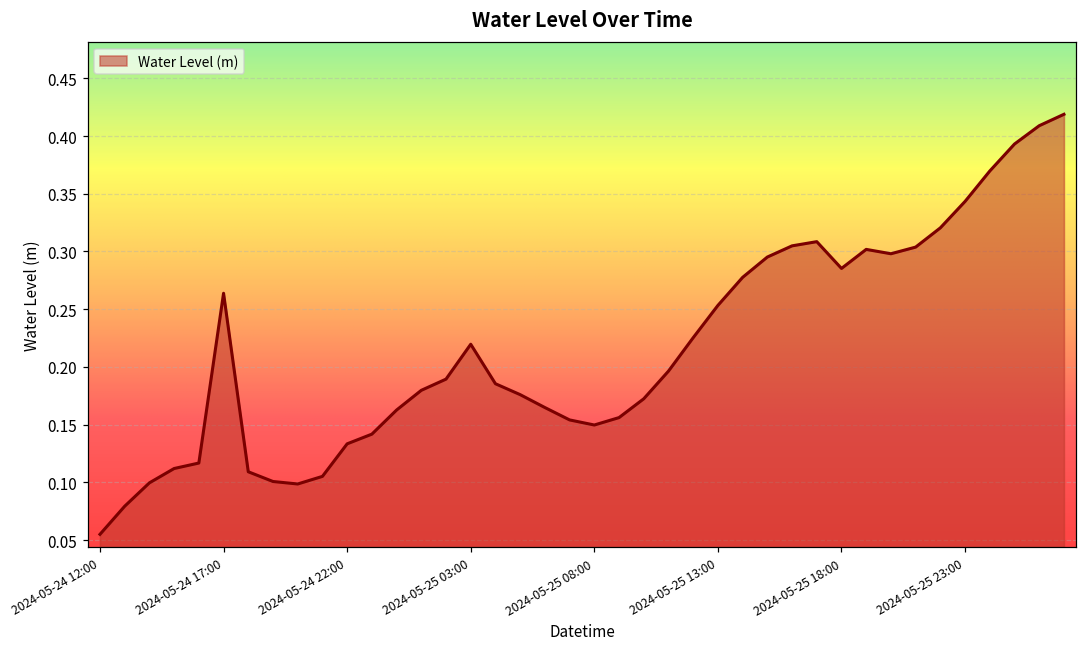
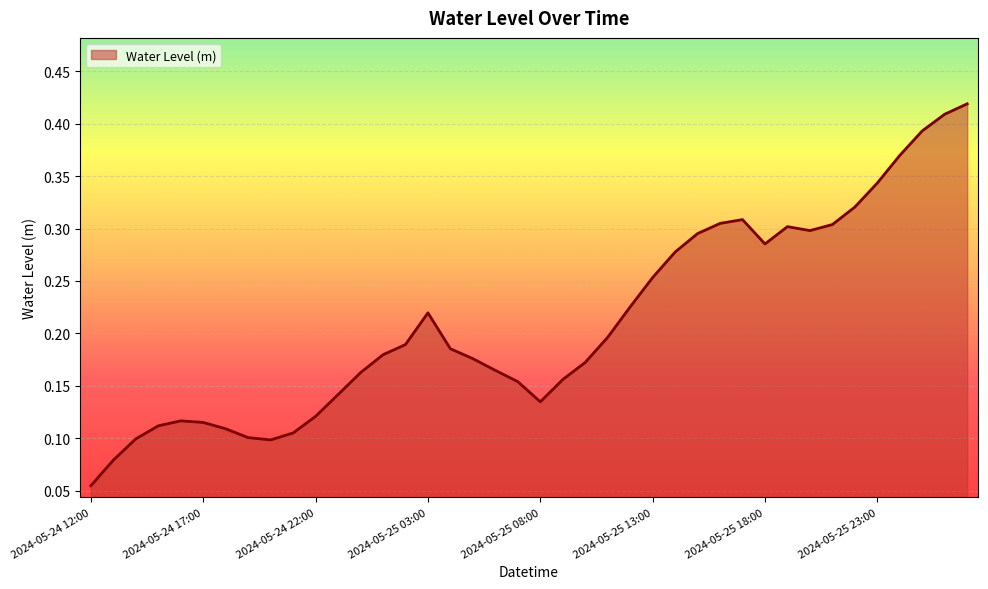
  {
    "2024-05-24 12:00": 0.055,
-   "2024-05-24 17:00": 0.264,
-   "2024-05-24 22:00": 0.133,
+   "2024-05-24 17:00": 0.115,
+   "2024-05-24 22:00": 0.121,
    "2024-05-25 03:00": 0.220,
-   "2024-05-25 08:00": 0.150,
+   "2024-05-25 08:00": 0.135,
    "2024-05-25 13:00": 0.253,
    "2024-05-25 18:00": 0.285,
    "2024-05-25 23:00": 0.343
  }
